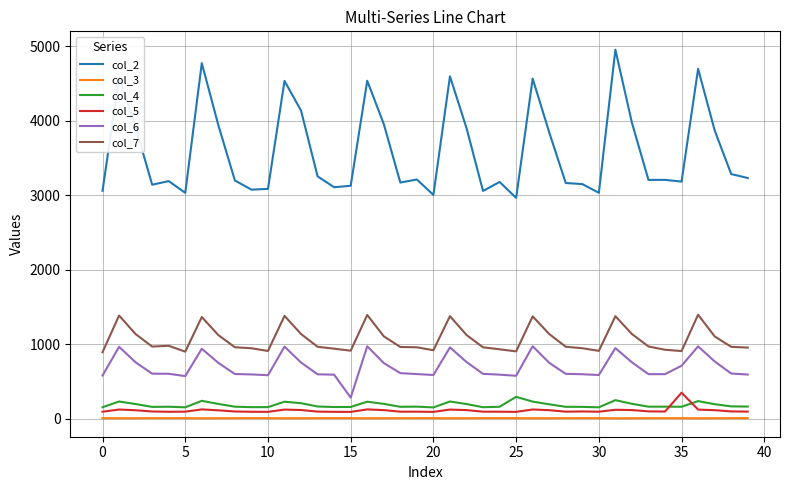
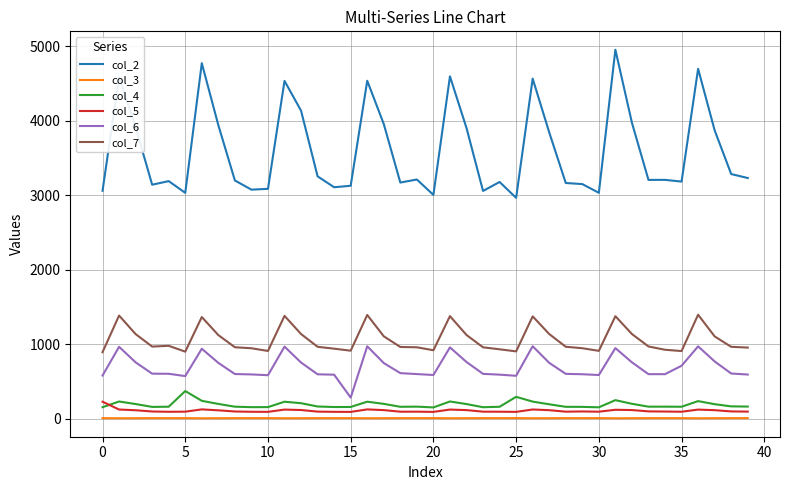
  {
    "col_2": {
      "0": 3100,
      "5": 3000,
      "10": 3100,
      "15": 3100,
      "20": 3000,
      "25": 3000,
      "30": 3000,
      "35": 3200
    },
    "col_3": {
      "0": 0,
      "5": 0,
      "10": 0,
      "15": 0,
      "20": 0,
      "25": 0,
      "30": 0,
      "35": 0
    },
    "col_4": {
      "0": 200,
-     "5": 200,
+     "5": 400,
      "10": 200,
      "15": 200,
      "20": 200,
      "25": 300,
      "30": 200,
      "35": 200
    },
    "col_5": {
-     "0": 100,
+     "0": 200,
      "5": 100,
      "10": 100,
      "15": 100,
      "20": 100,
      "25": 100,
      "30": 100,
-     "35": 300
+     "35": 100
    },
    "col_6": {
      "0": 600,
      "5": 600,
      "10": 600,
      "15": 300,
      "20": 600,
      "25": 600,
      "30": 600,
      "35": 700
    },
    "col_7": {
      "0": 900,
      "5": 900,
      "10": 900,
      "15": 900,
      "20": 900,
      "25": 900,
      "30": 900,
      "35": 900
    }
  }
